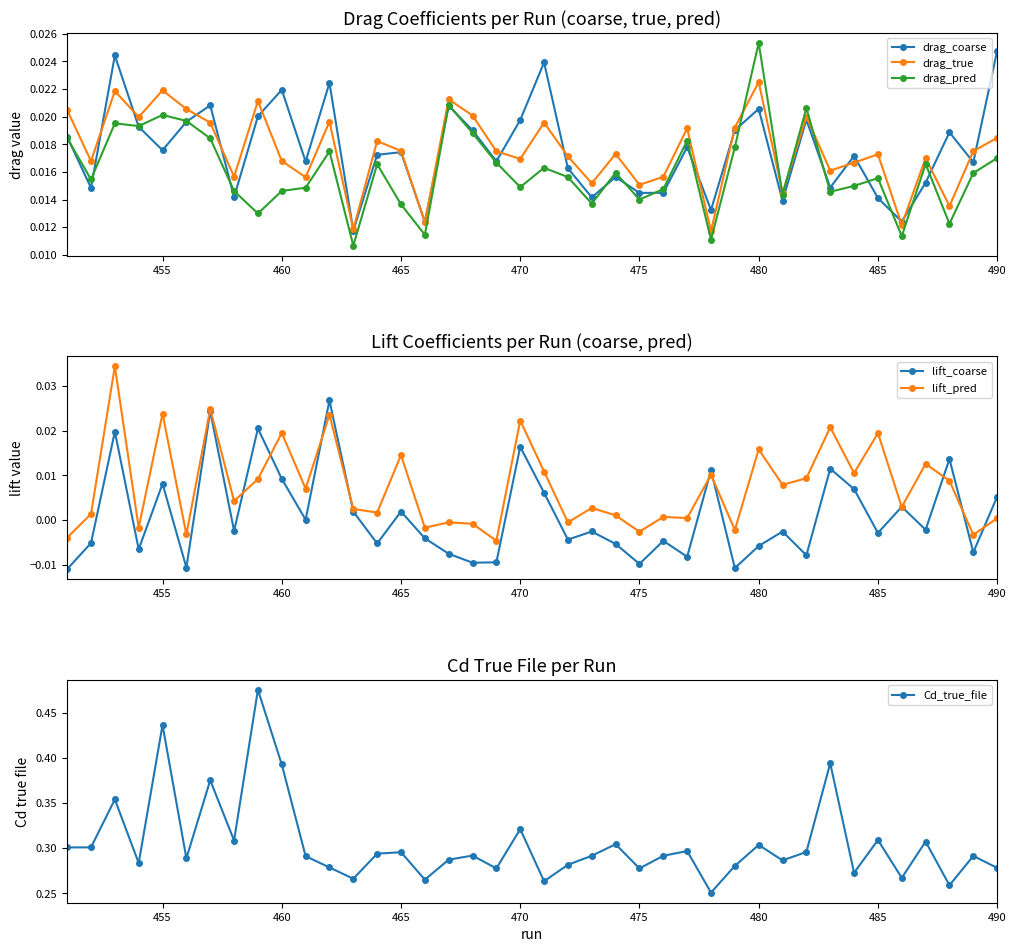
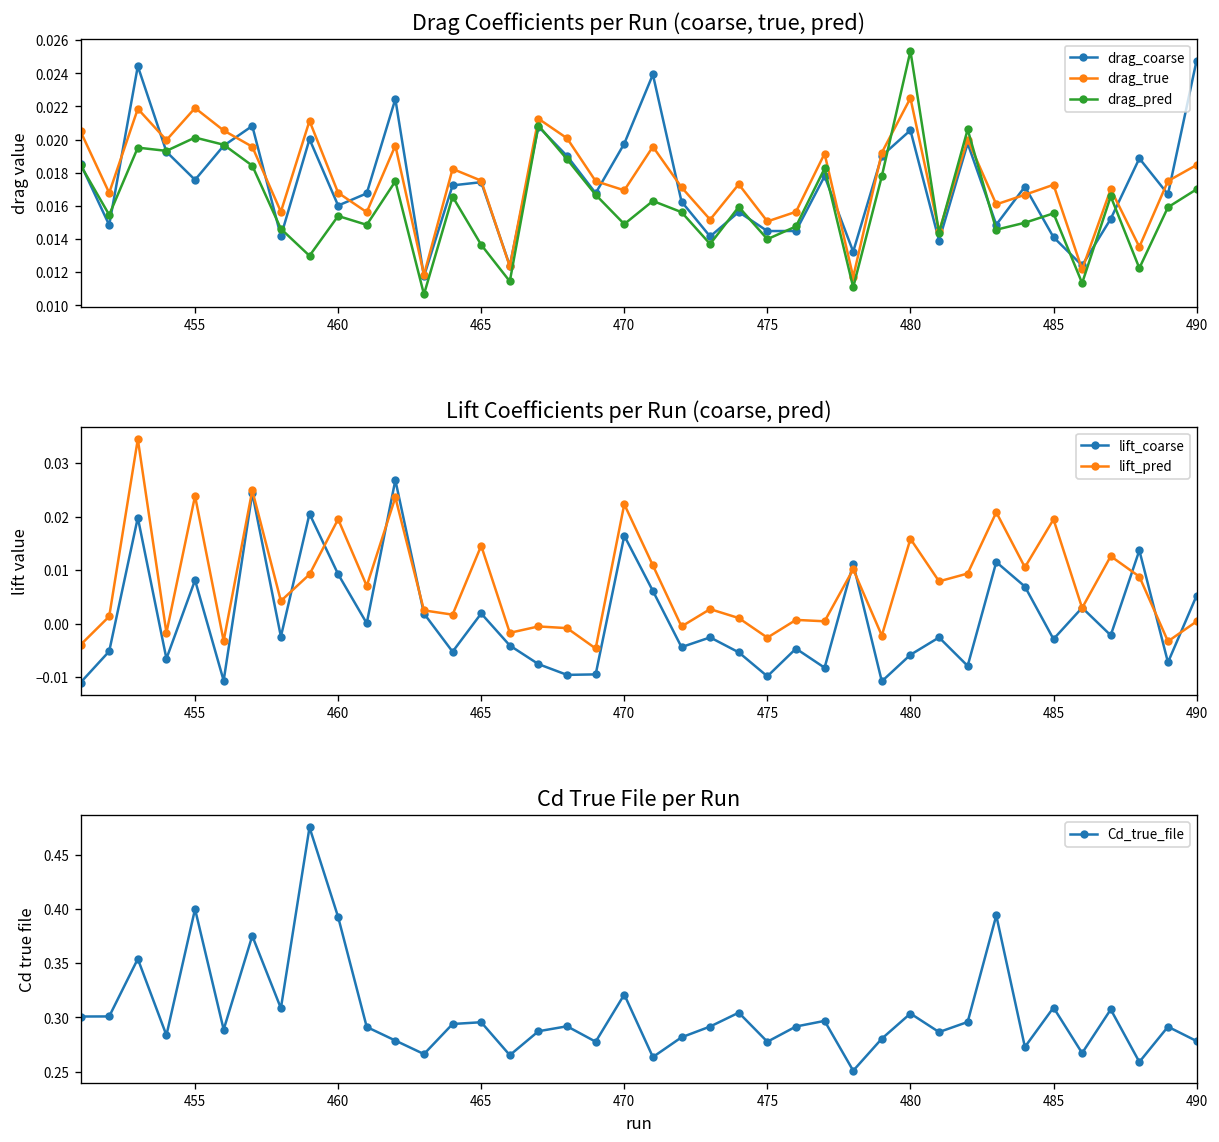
  {
    "Drag Coefficients per Run (coarse, true, pred)": {
      "drag_coarse": {
        "455": 0.0176,
-       "460": 0.0219,
+       "460": 0.0160,
        "470": 0.0198,
        "475": 0.0145,
        "480": 0.0206,
        "485": 0.0141,
        "490": 0.0248
      },
      "drag_true": {
        "455": 0.0219,
        "460": 0.0168,
        "470": 0.0169,
        "475": 0.0151,
        "480": 0.0225,
        "485": 0.0173,
        "490": 0.0185
      },
      "drag_pred": {
        "455": 0.0201,
-       "460": 0.0146,
+       "460": 0.0154,
        "465": 0.0137,
        "470": 0.0149,
        "475": 0.0140,
        "480": 0.0253,
        "485": 0.0155,
        "490": 0.0170
      }
    },
    "Lift Coefficients per Run (coarse, pred)": {
      "lift_coarse": {
        "455": 0.008,
        "460": 0.009,
        "465": 0.002,
        "470": 0.016,
        "475": -0.010,
        "480": -0.006,
        "485": -0.003,
        "490": 0.005
      },
      "lift_pred": {
        "455": 0.024,
        "460": 0.019,
        "465": 0.015,
        "470": 0.022,
        "475": -0.003,
        "480": 0.016,
        "485": 0.019,
        "490": 0.000
      }
    },
    "Cd True File per Run": {
-     "455": 0.44,
+     "455": 0.40,
      "460": 0.39,
      "465": 0.30,
      "470": 0.32,
      "475": 0.28,
      "480": 0.30,
      "485": 0.31,
      "490": 0.28
    }
  }
